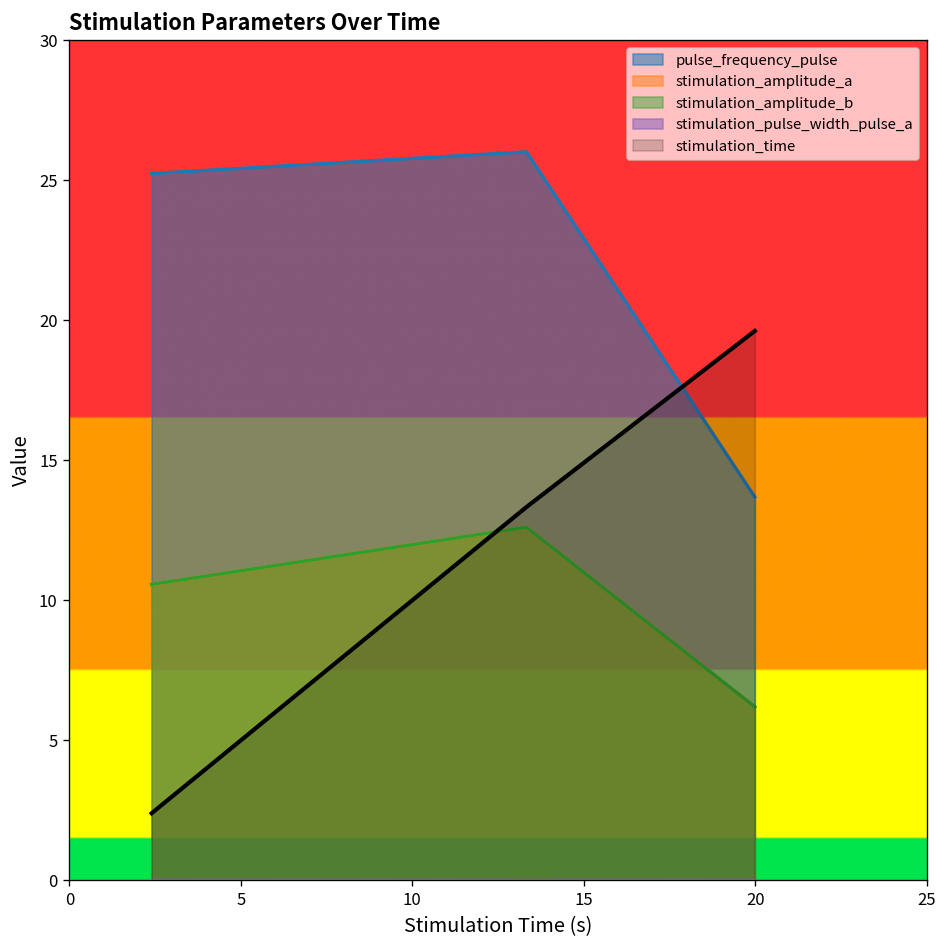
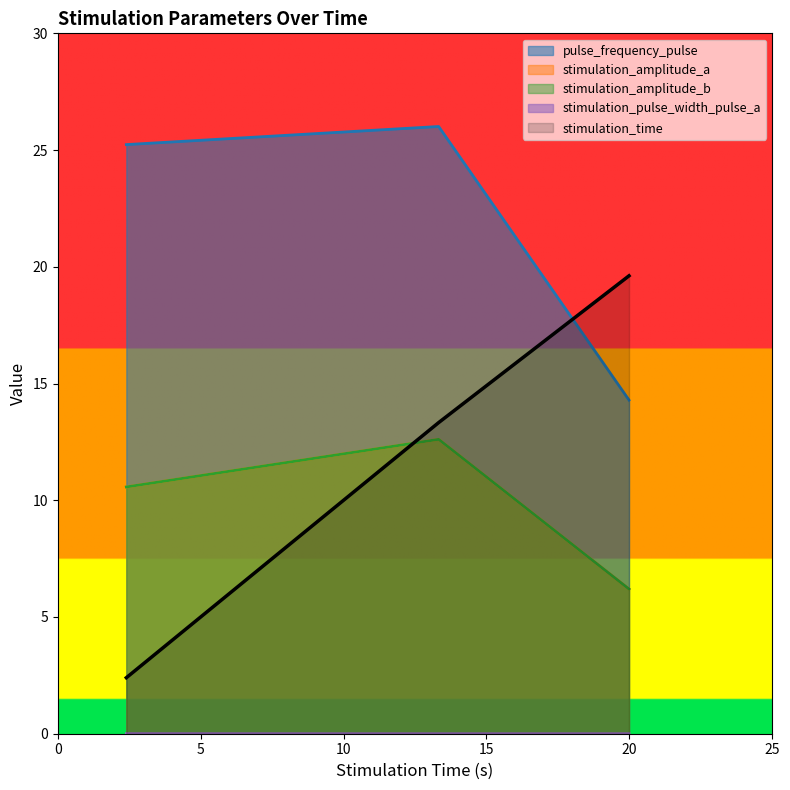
  {
    "pulse_frequency_pulse": {
-     "20": 13.7
+     "20": 14.3
    },
    "stimulation_amplitude_b": {
      "20": 6.2
    },
    "stimulation_pulse_width_pulse_a": {
      "20": 0.0
    },
    "stimulation_time": {
      "20": 19.6
    }
  }
